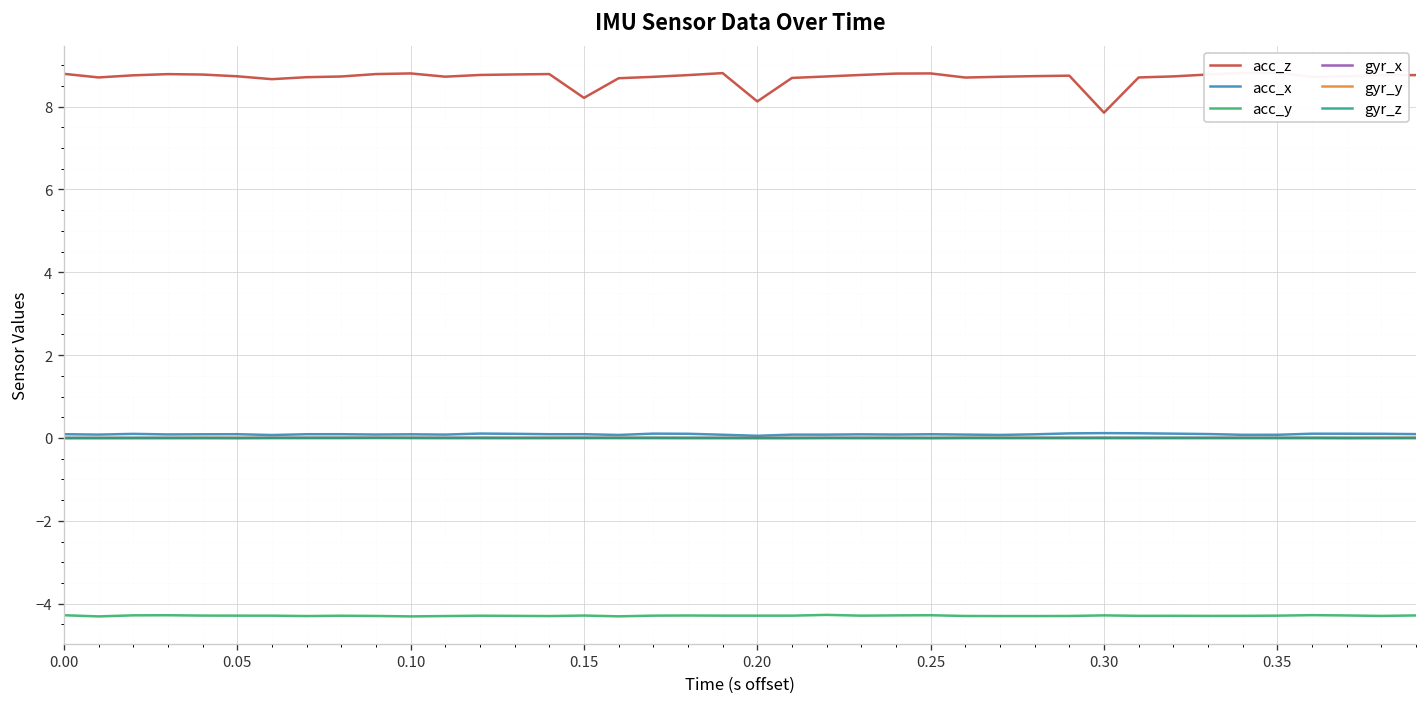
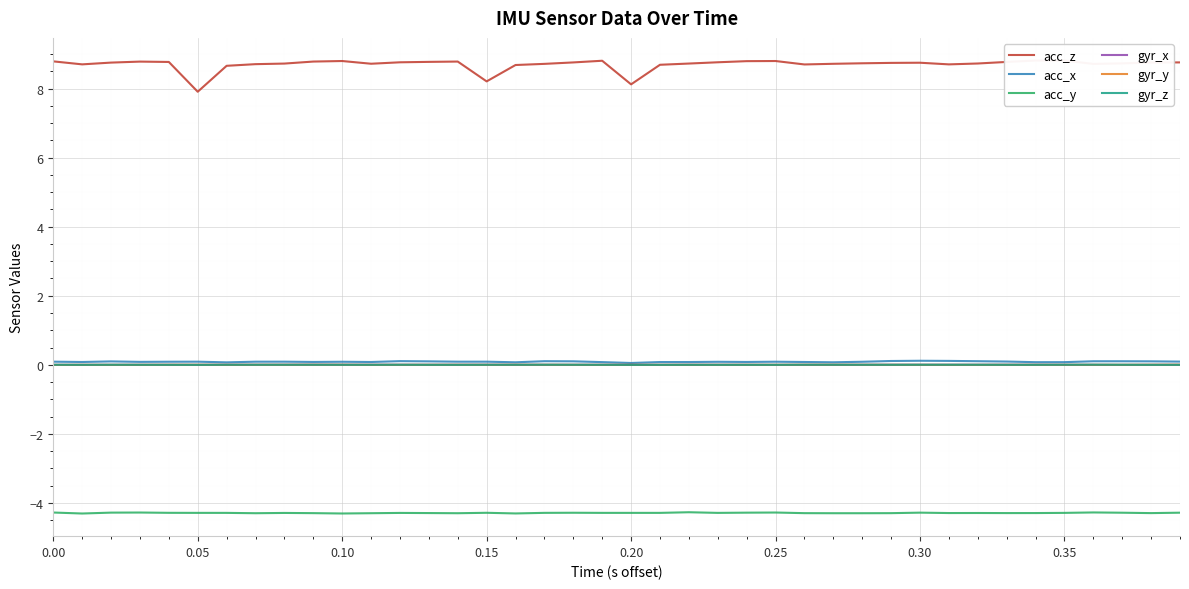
  {
    "acc_z": {
      "0.00": 8.8,
-     "0.05": 8.7,
+     "0.05": 7.9,
      "0.10": 8.8,
      "0.15": 8.2,
      "0.20": 8.1,
      "0.25": 8.8,
-     "0.30": 7.9
+     "0.30": 8.8
    },
    "acc_x": {
      "0.00": 0.1,
      "0.05": 0.1,
      "0.10": 0.1,
      "0.15": 0.1,
      "0.25": 0.1,
      "0.30": 0.1
    }
  }
